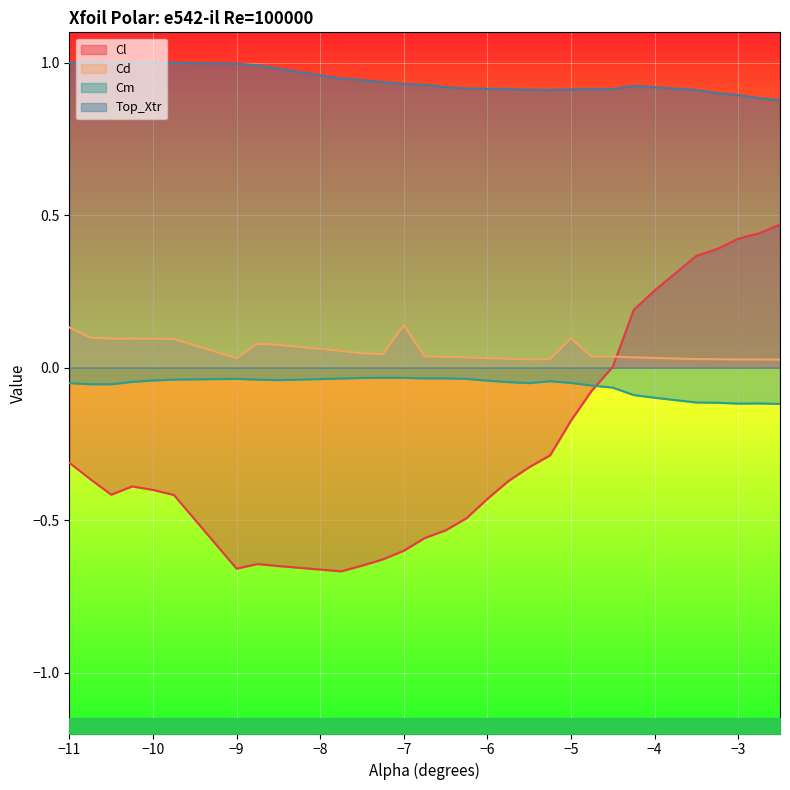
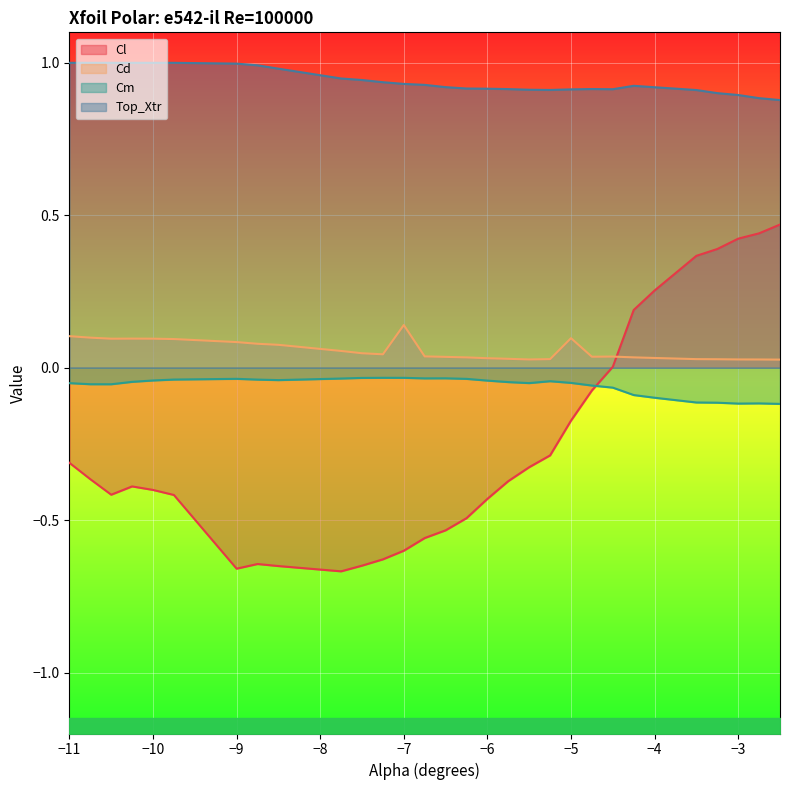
  {
    "Cd": {
-     "−11": 0.13,
+     "−11": 0.10,
      "−10": 0.10,
-     "−9": 0.03,
+     "−9": 0.08,
      "−7": 0.14,
      "−6": 0.03,
      "−5": 0.10,
      "−4": 0.03,
      "−3": 0.03
    }
  }
